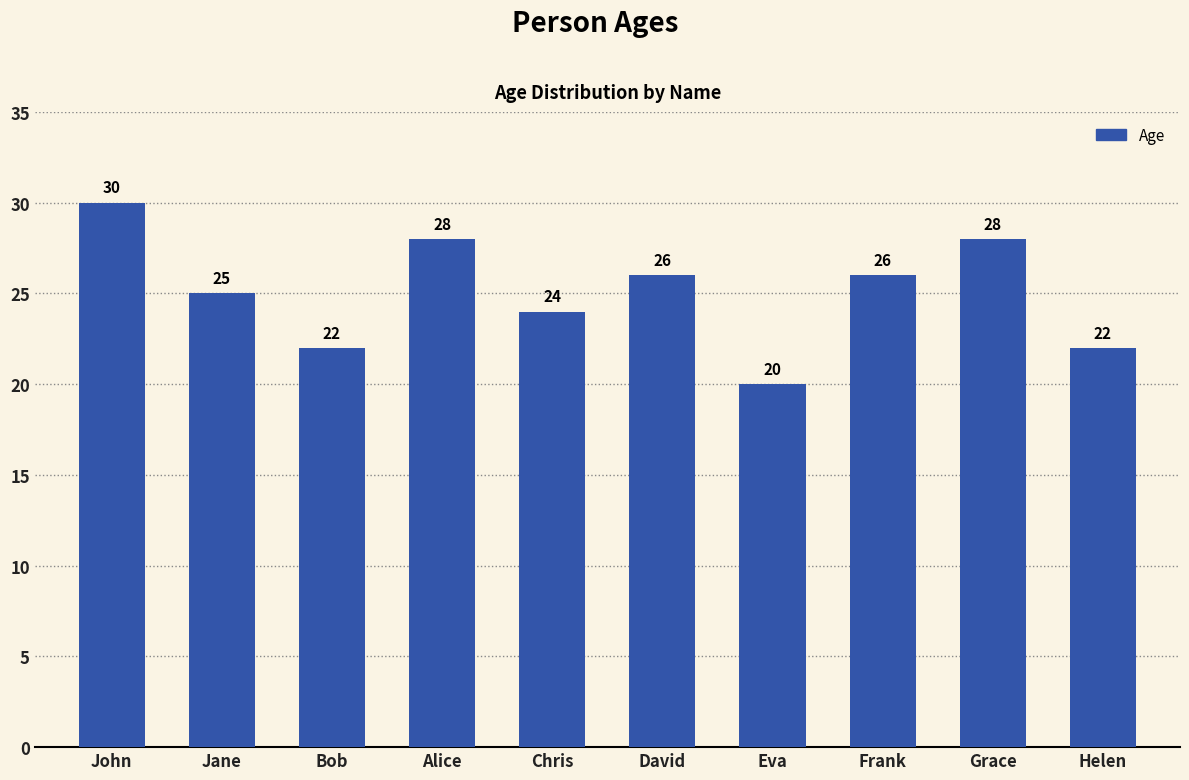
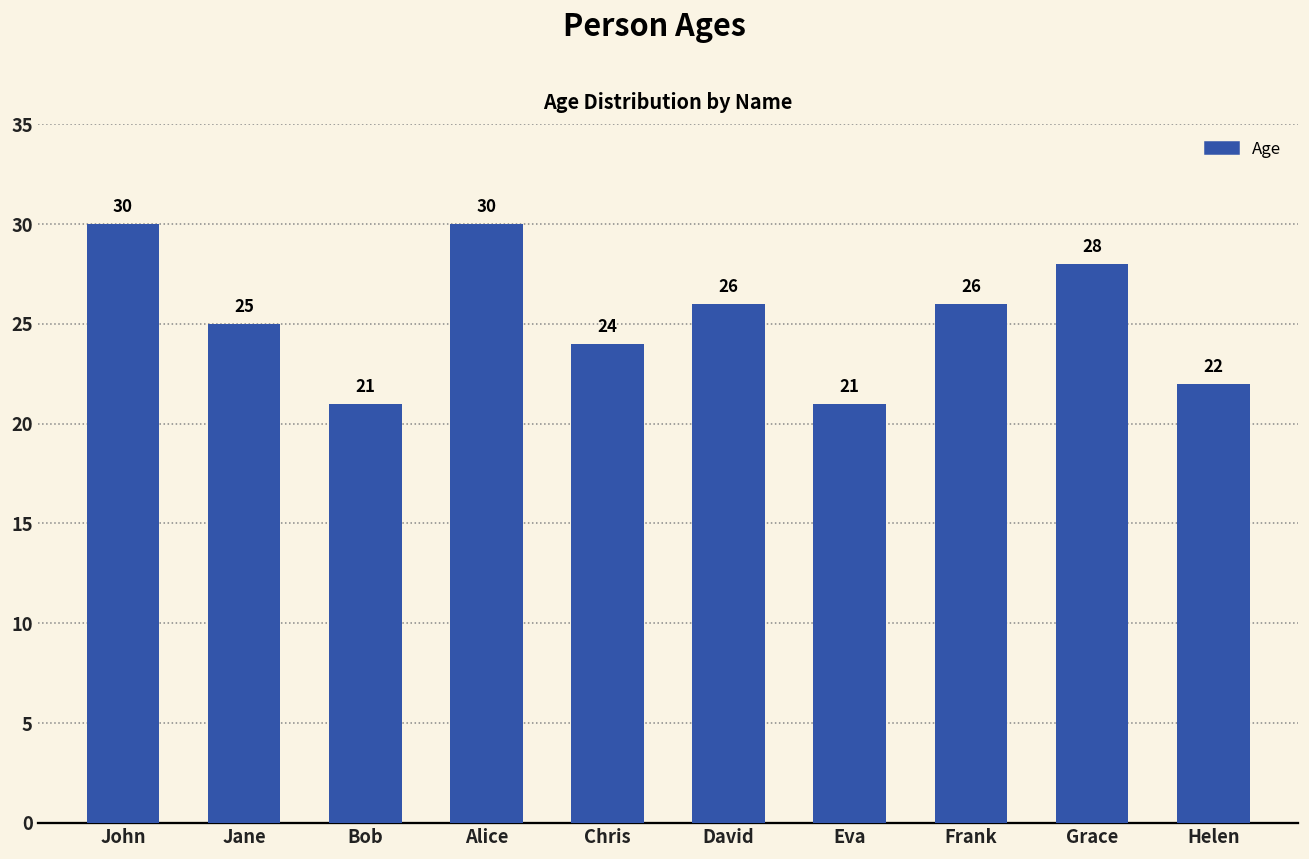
  {
    "John": 30,
    "Jane": 25,
-   "Bob": 22,
-   "Alice": 28,
+   "Bob": 21,
+   "Alice": 30,
    "Chris": 24,
    "David": 26,
-   "Eva": 20,
+   "Eva": 21,
    "Frank": 26,
    "Grace": 28,
    "Helen": 22
  }
